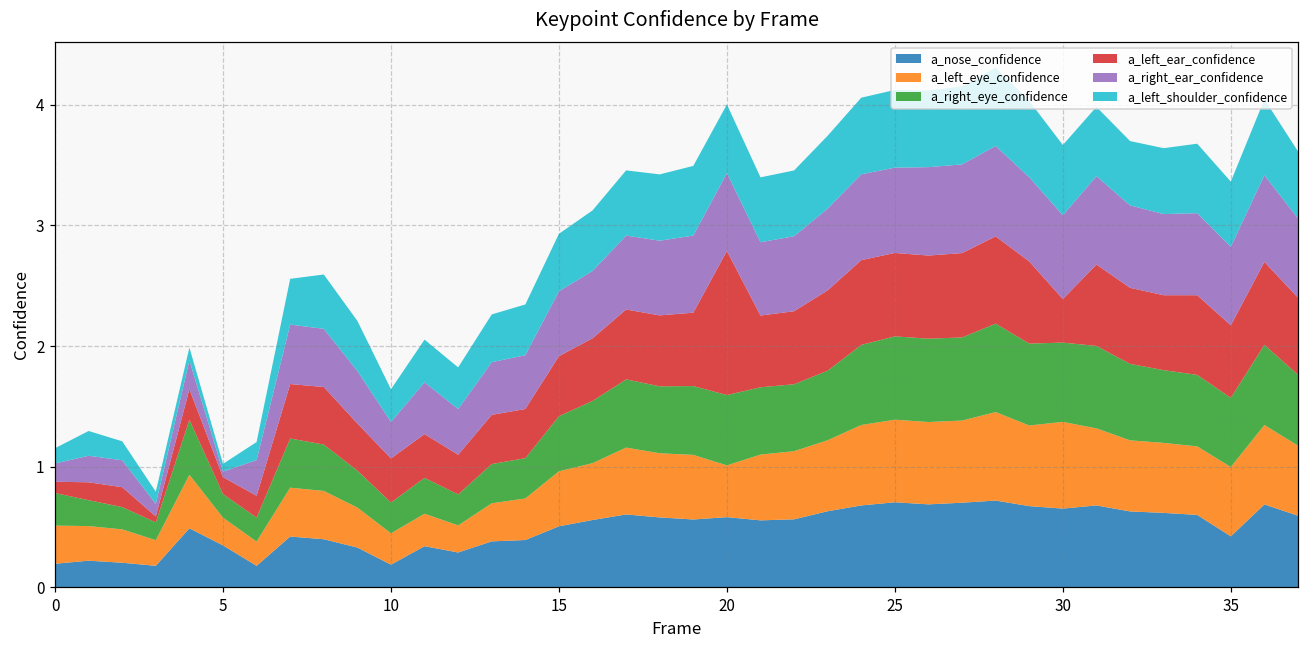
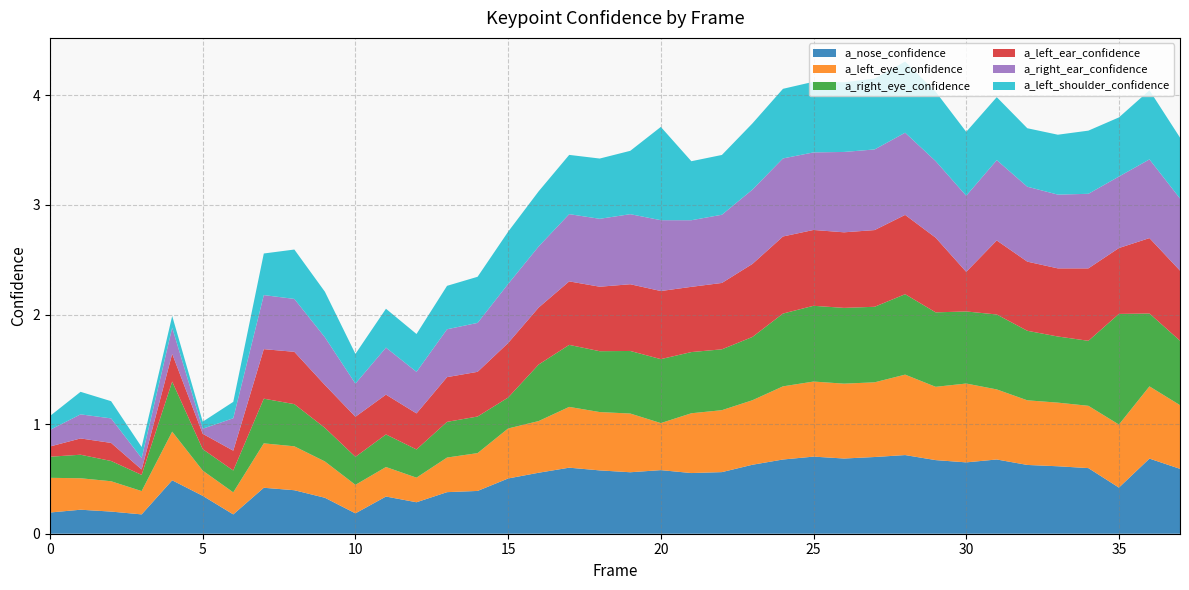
  {
    "a_nose_confidence": {
      "0": 0.19,
      "5": 0.35,
      "10": 0.19,
      "15": 0.50,
      "20": 0.58,
      "25": 0.70,
      "30": 0.65,
      "35": 0.42
    },
    "a_left_eye_confidence": {
      "0": 0.32,
      "5": 0.23,
      "10": 0.26,
      "15": 0.46,
      "20": 0.43,
      "25": 0.69,
      "30": 0.72,
      "35": 0.58
    },
    "a_right_eye_confidence": {
-     "0": 0.27,
+     "0": 0.19,
      "5": 0.20,
      "10": 0.26,
-     "15": 0.46,
+     "15": 0.28,
      "20": 0.58,
      "25": 0.69,
      "30": 0.66,
-     "35": 0.57
+     "35": 1.01
    },
    "a_left_ear_confidence": {
      "0": 0.09,
      "5": 0.14,
      "10": 0.37,
      "15": 0.50,
-     "20": 1.20,
+     "20": 0.62,
      "25": 0.69,
      "30": 0.36,
      "35": 0.60
    },
    "a_right_ear_confidence": {
      "0": 0.15,
      "5": 0.05,
      "10": 0.30,
      "15": 0.54,
      "20": 0.65,
      "25": 0.71,
      "30": 0.69,
      "35": 0.65
    },
    "a_left_shoulder_confidence": {
      "0": 0.13,
      "5": 0.06,
      "10": 0.27,
      "15": 0.48,
-     "20": 0.57,
+     "20": 0.85,
      "30": 0.58,
      "35": 0.54
    }
  }
